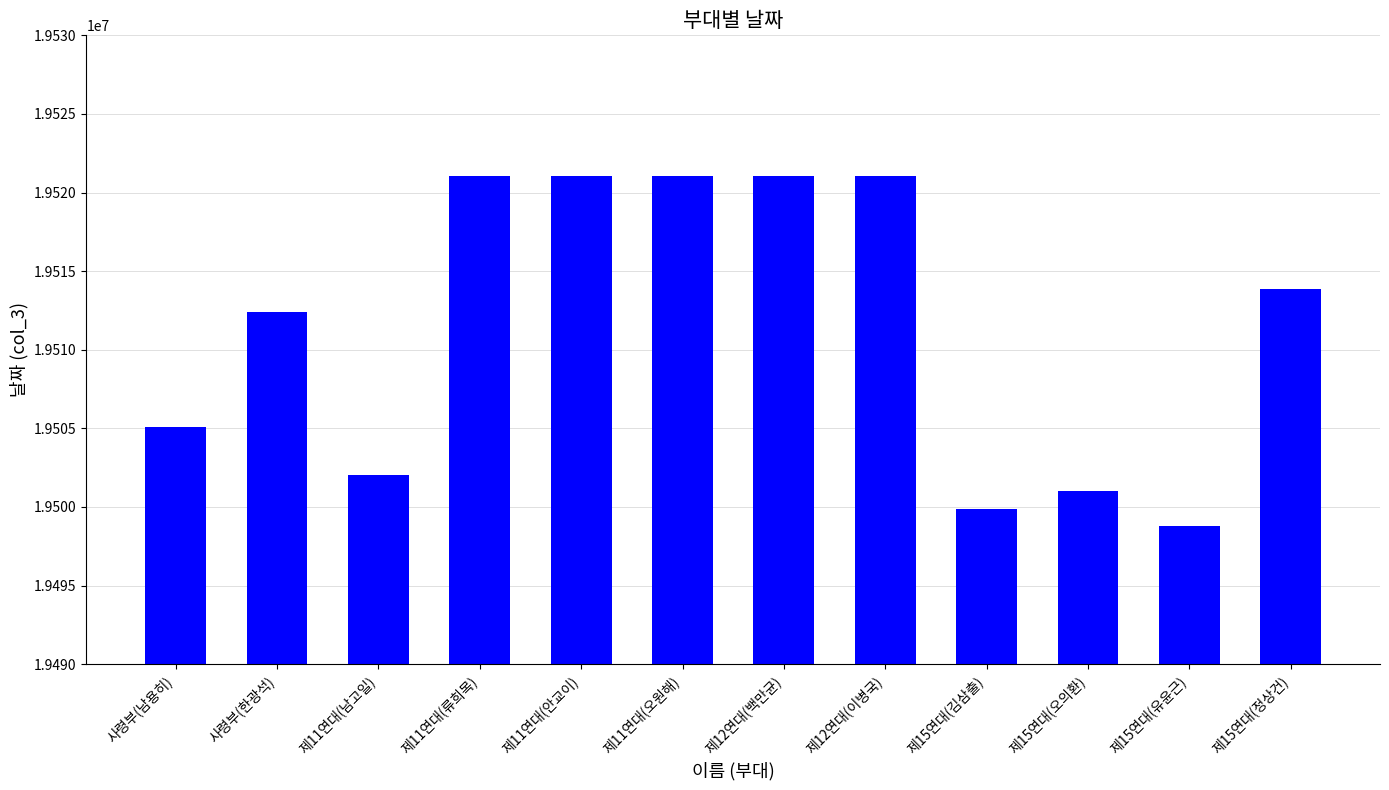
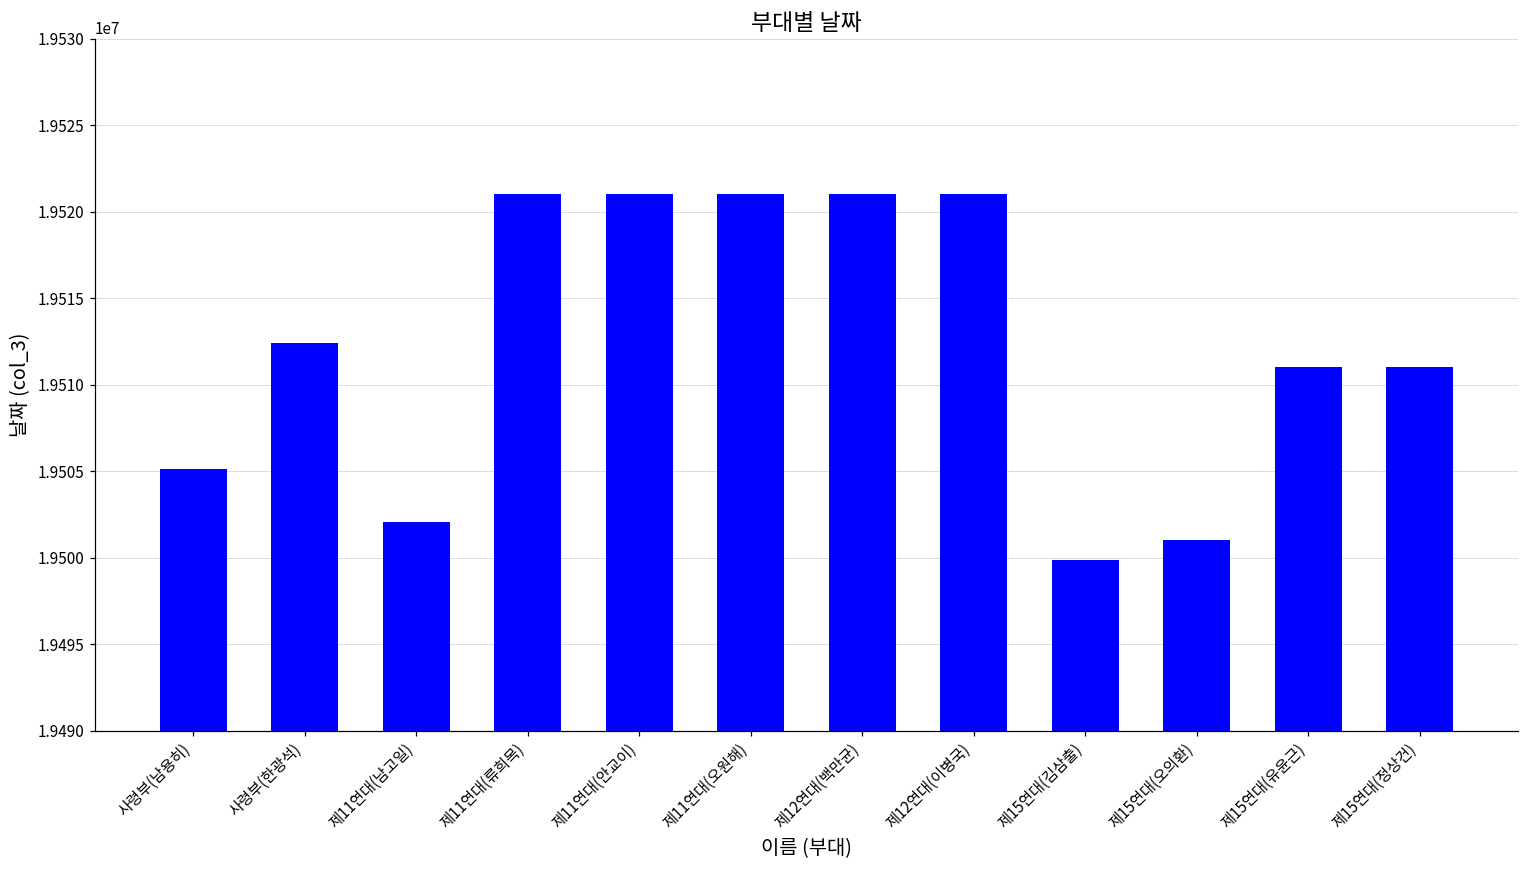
  {
    "사령부(남용히)": 19505100,
    "사령부(한광석)": 19512400,
    "제11연대(남고일)": 19502100,
    "제11연대(류희목)": 19521000,
    "제11연대(안교이)": 19521000,
    "제11연대(오원해)": 19521000,
    "제12연대(백만균)": 19521000,
    "제12연대(이병국)": 19521000,
    "제15연대(김삼출)": 19499800,
    "제15연대(오의환)": 19501000,
-   "제15연대(유윤근)": 19498800,
-   "제15연대(정상건)": 19513900
+   "제15연대(유윤근)": 19511000,
+   "제15연대(정상건)": 19511000
  }
